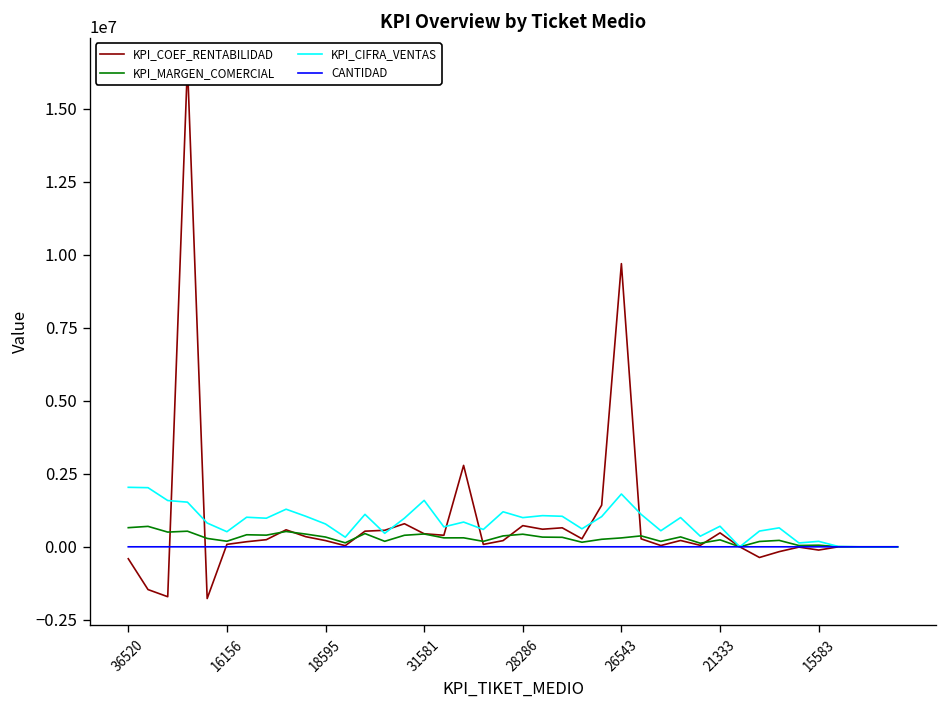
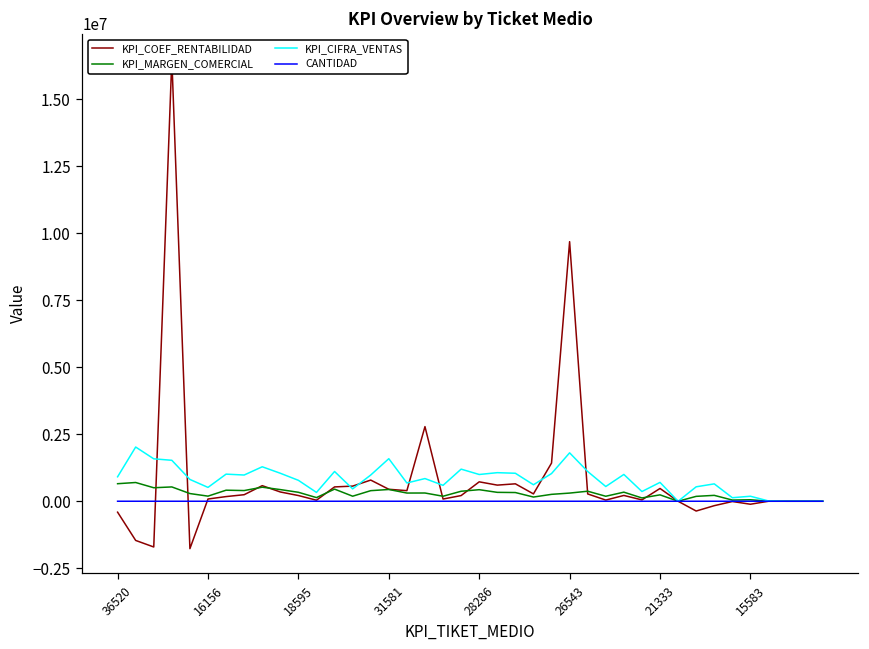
  {
    "KPI_COEF_RENTABILIDAD": {
      "36520": -400000,
      "18595": 200000,
      "28286": 700000,
      "26543": 9700000,
      "21333": 500000,
      "15583": -100000
    },
    "KPI_MARGEN_COMERCIAL": {
      "36520": 700000,
      "16156": 200000,
      "18595": 300000,
      "28286": 400000,
      "26543": 300000,
      "21333": 200000
    },
    "KPI_CIFRA_VENTAS": {
-     "36520": 2000000,
+     "36520": 900000,
      "16156": 500000,
      "18595": 800000,
      "31581": 1600000,
      "28286": 1000000,
      "26543": 1800000,
      "21333": 700000,
      "15583": 200000
    },
    "CANTIDAD": {
      "36520": 0,
      "18595": 0,
      "31581": 0,
      "28286": 0,
      "26543": 0,
      "21333": 0
    }
  }
